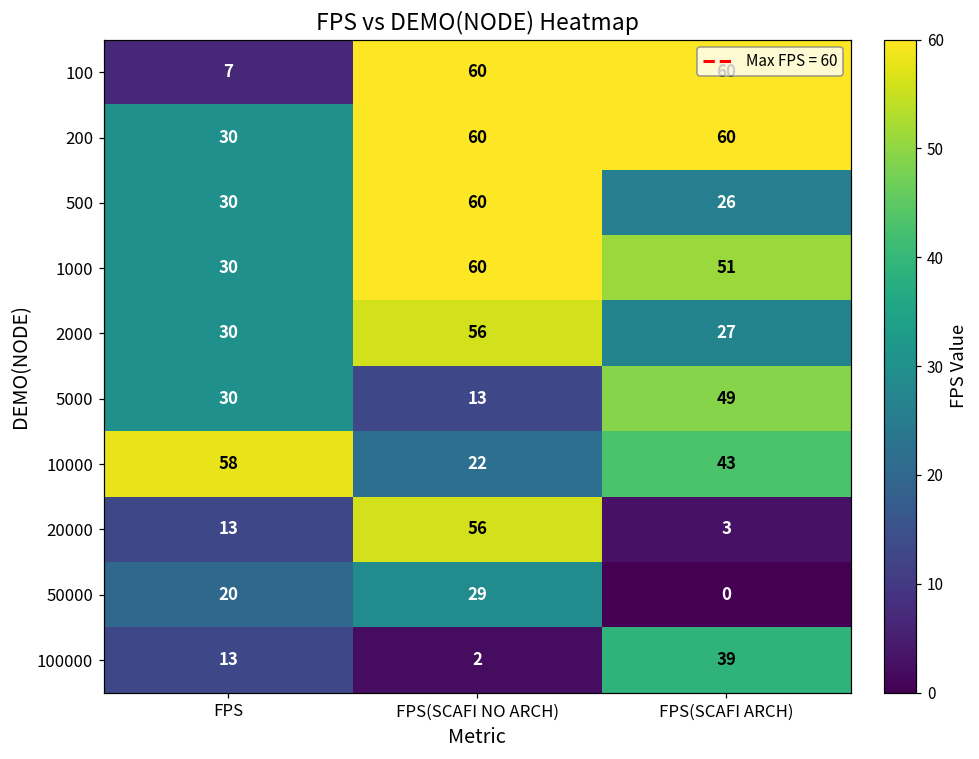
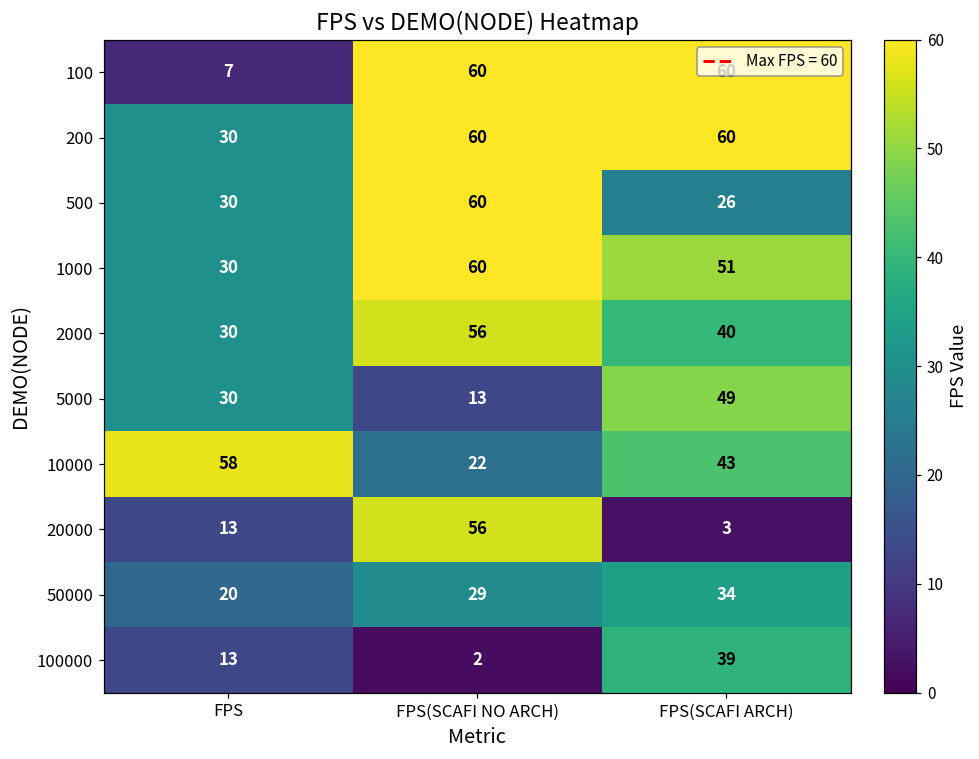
  {
    "100": {
      "FPS": 7,
      "FPS(SCAFI NO ARCH)": 60
    },
    "200": {
      "FPS": 30,
      "FPS(SCAFI NO ARCH)": 60,
      "FPS(SCAFI ARCH)": 60
    },
    "500": {
      "FPS": 30,
      "FPS(SCAFI NO ARCH)": 60,
      "FPS(SCAFI ARCH)": 26
    },
    "1000": {
      "FPS": 30,
      "FPS(SCAFI NO ARCH)": 60,
      "FPS(SCAFI ARCH)": 51
    },
    "2000": {
      "FPS": 30,
      "FPS(SCAFI NO ARCH)": 56,
-     "FPS(SCAFI ARCH)": 27
+     "FPS(SCAFI ARCH)": 40
    },
    "5000": {
      "FPS": 30,
      "FPS(SCAFI NO ARCH)": 13,
      "FPS(SCAFI ARCH)": 49
    },
    "10000": {
      "FPS": 58,
      "FPS(SCAFI NO ARCH)": 22,
      "FPS(SCAFI ARCH)": 43
    },
    "20000": {
      "FPS": 13,
      "FPS(SCAFI NO ARCH)": 56,
      "FPS(SCAFI ARCH)": 3
    },
    "50000": {
      "FPS": 20,
      "FPS(SCAFI NO ARCH)": 29,
-     "FPS(SCAFI ARCH)": 0
+     "FPS(SCAFI ARCH)": 34
    },
    "100000": {
      "FPS": 13,
      "FPS(SCAFI NO ARCH)": 2,
      "FPS(SCAFI ARCH)": 39
    }
  }
